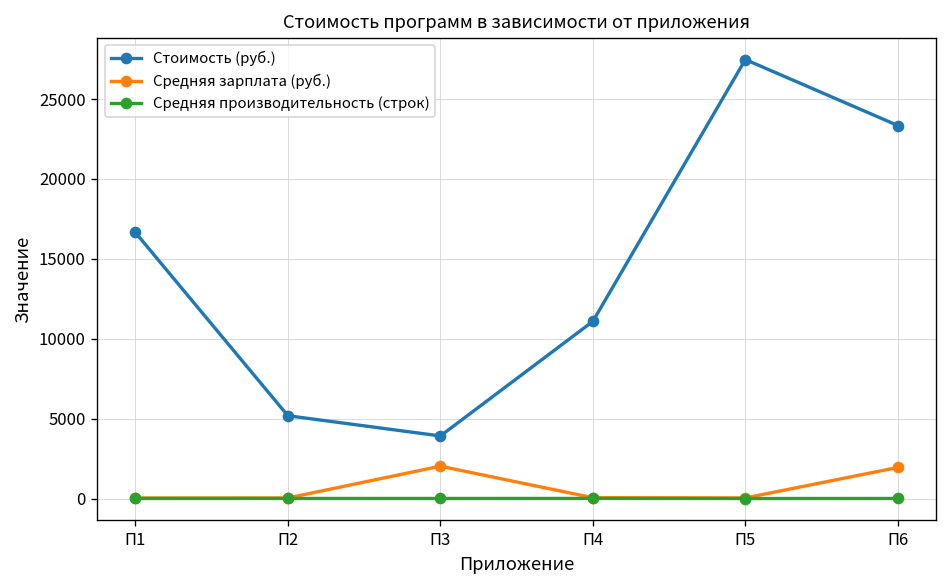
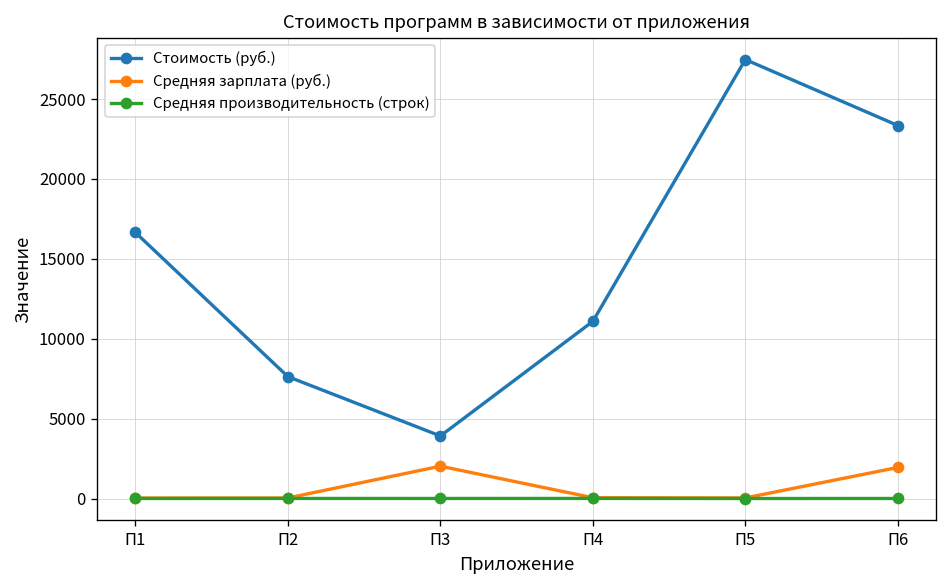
  {
    "Стоимость (руб.)": {
      "П1": 16700,
-     "П2": 5200,
+     "П2": 7600,
      "П3": 3900,
      "П4": 11100,
      "П5": 27500,
      "П6": 23300
    },
    "Средняя зарплата (руб.)": {
      "П3": 2000,
      "П6": 1900
    },
    "Средняя производительность (строк)": {
      "П3": 0,
      "П6": 0
    }
  }
